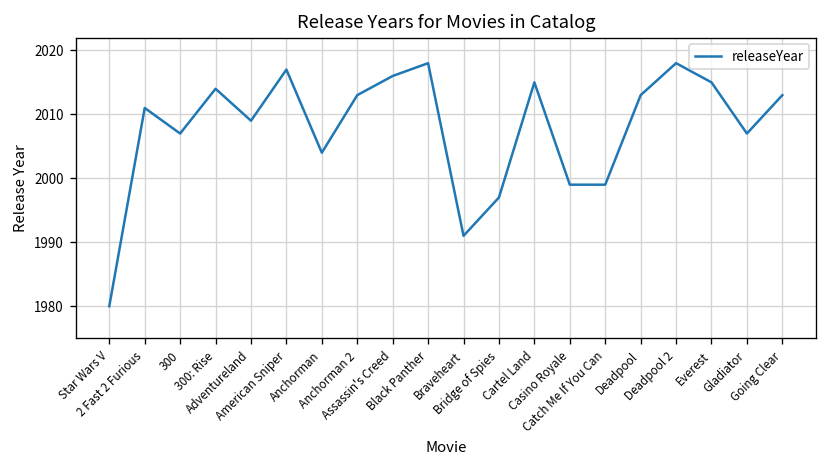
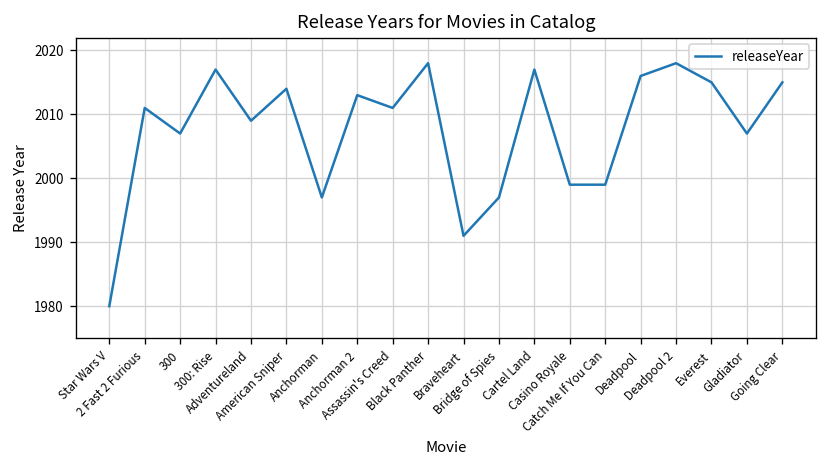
  {
    "Star Wars V": 1980,
    "2 Fast 2 Furious": 2011,
    "300": 2007,
-   "300: Rise": 2014,
+   "300: Rise": 2017,
    "Adventureland": 2009,
-   "American Sniper": 2017,
-   "Anchorman": 2004,
+   "American Sniper": 2014,
+   "Anchorman": 1997,
    "Anchorman 2": 2013,
-   "Assassin's Creed": 2016,
+   "Assassin's Creed": 2011,
    "Black Panther": 2018,
    "Braveheart": 1991,
    "Bridge of Spies": 1997,
-   "Cartel Land": 2015,
+   "Cartel Land": 2017,
    "Casino Royale": 1999,
    "Catch Me If You Can": 1999,
-   "Deadpool": 2013,
+   "Deadpool": 2016,
    "Deadpool 2": 2018,
    "Everest": 2015,
    "Gladiator": 2007,
-   "Going Clear": 2013
+   "Going Clear": 2015
  }
